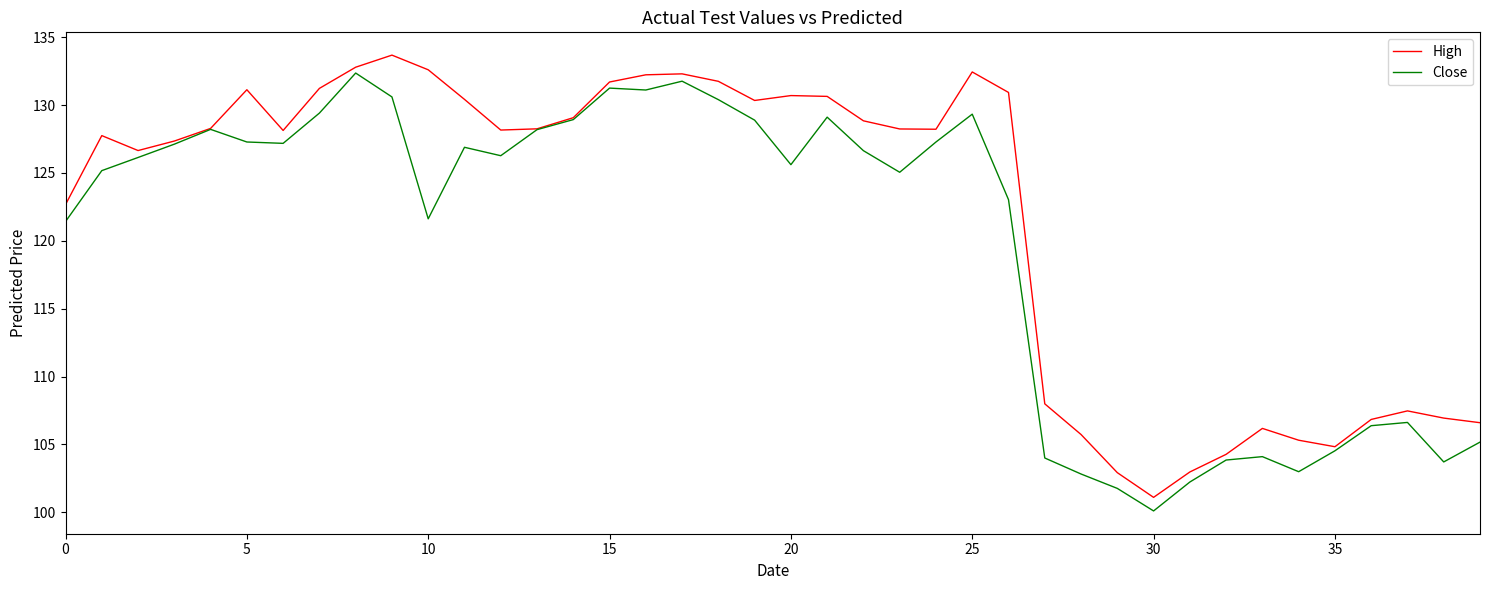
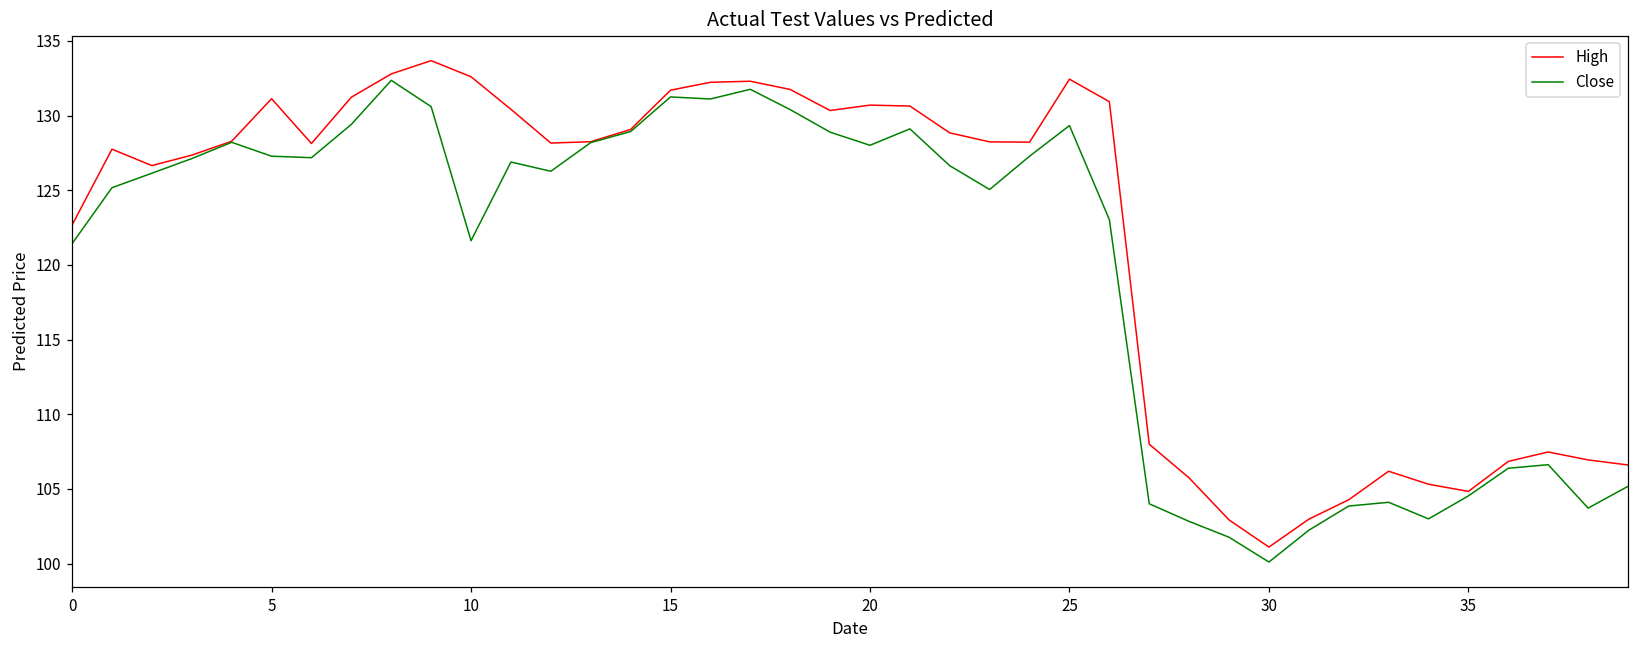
  {
    "High": {
      "0": 122.7,
      "5": 131.1,
      "10": 132.6,
      "15": 131.7,
      "20": 130.7,
      "25": 132.4,
      "30": 101.1,
      "35": 104.8
    },
    "Close": {
      "0": 121.4,
      "5": 127.3,
      "10": 121.6,
      "15": 131.3,
-     "20": 125.6,
+     "20": 128.0,
      "25": 129.3,
      "30": 100.1,
      "35": 104.5
    }
  }
